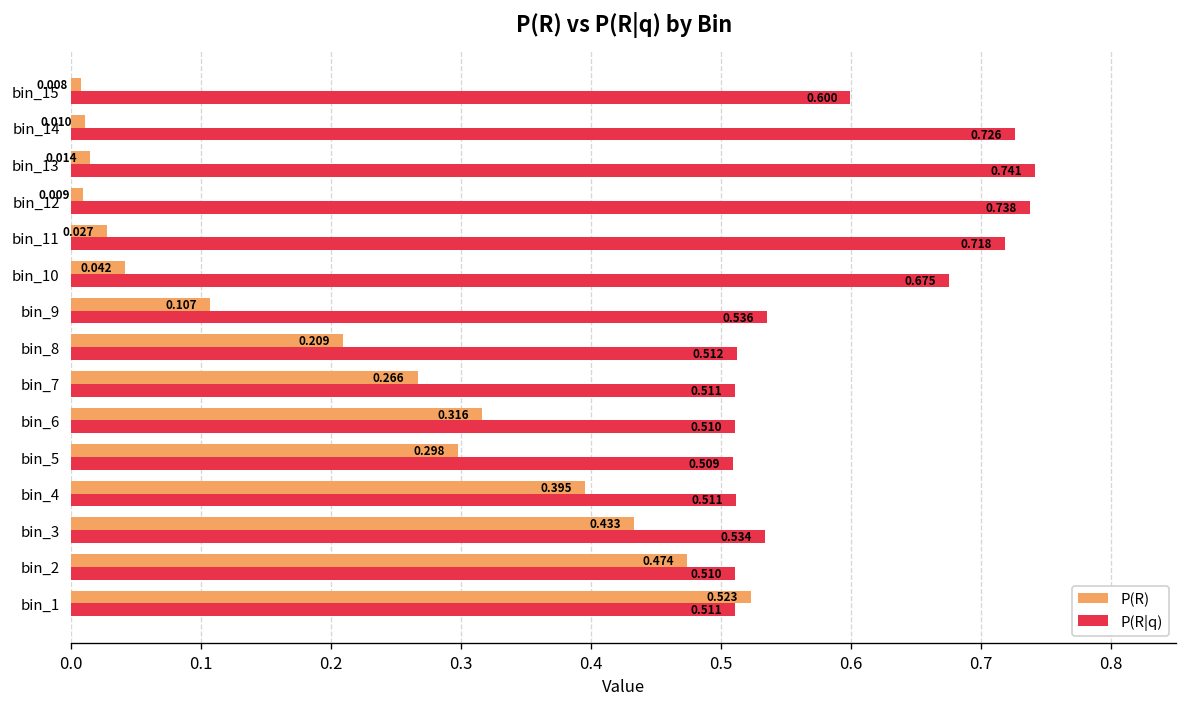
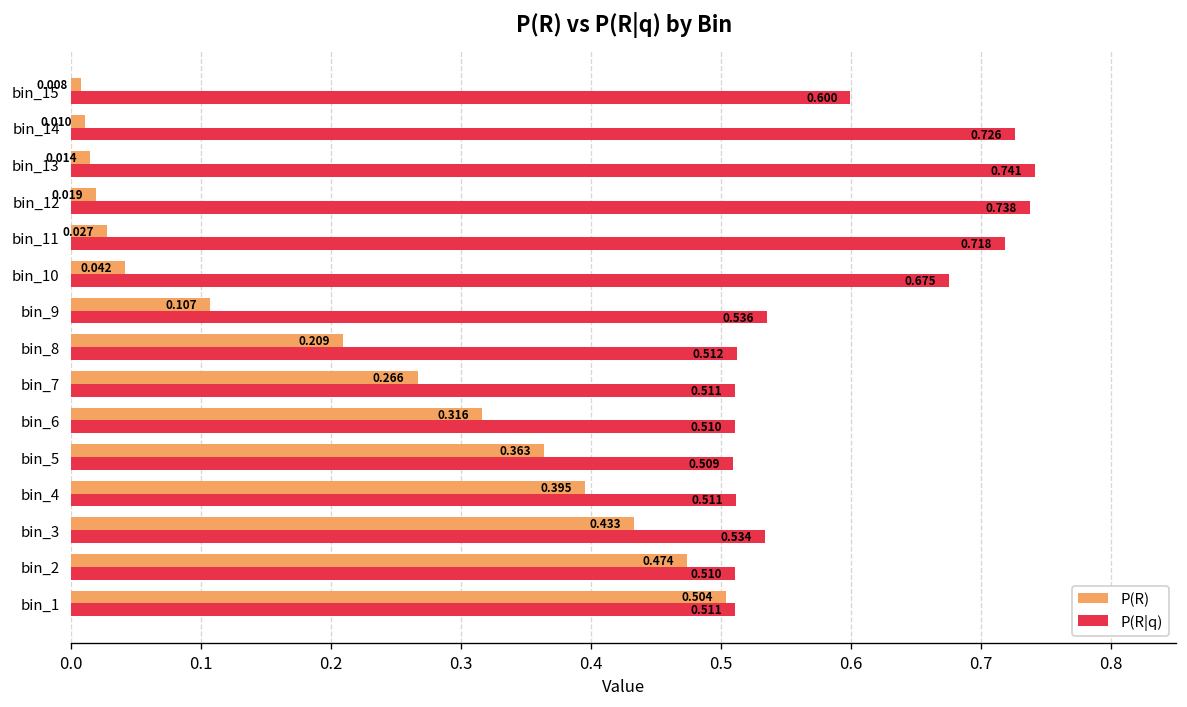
  {
    "P(R)": {
      "bin_15": 0.008,
      "bin_14": 0.010,
      "bin_13": 0.014,
-     "bin_12": 0.009,
+     "bin_12": 0.019,
      "bin_11": 0.027,
      "bin_10": 0.042,
      "bin_9": 0.107,
      "bin_8": 0.209,
      "bin_7": 0.266,
      "bin_6": 0.316,
-     "bin_5": 0.298,
+     "bin_5": 0.363,
      "bin_4": 0.395,
      "bin_3": 0.433,
      "bin_2": 0.474,
-     "bin_1": 0.523
+     "bin_1": 0.504
    },
    "P(R|q)": {
      "bin_15": 0.600,
      "bin_14": 0.726,
      "bin_13": 0.741,
      "bin_12": 0.738,
      "bin_11": 0.718,
      "bin_10": 0.675,
      "bin_9": 0.536,
      "bin_8": 0.512,
      "bin_7": 0.511,
      "bin_6": 0.510,
      "bin_5": 0.509,
      "bin_4": 0.511,
      "bin_3": 0.534,
      "bin_2": 0.510,
      "bin_1": 0.511
    }
  }
